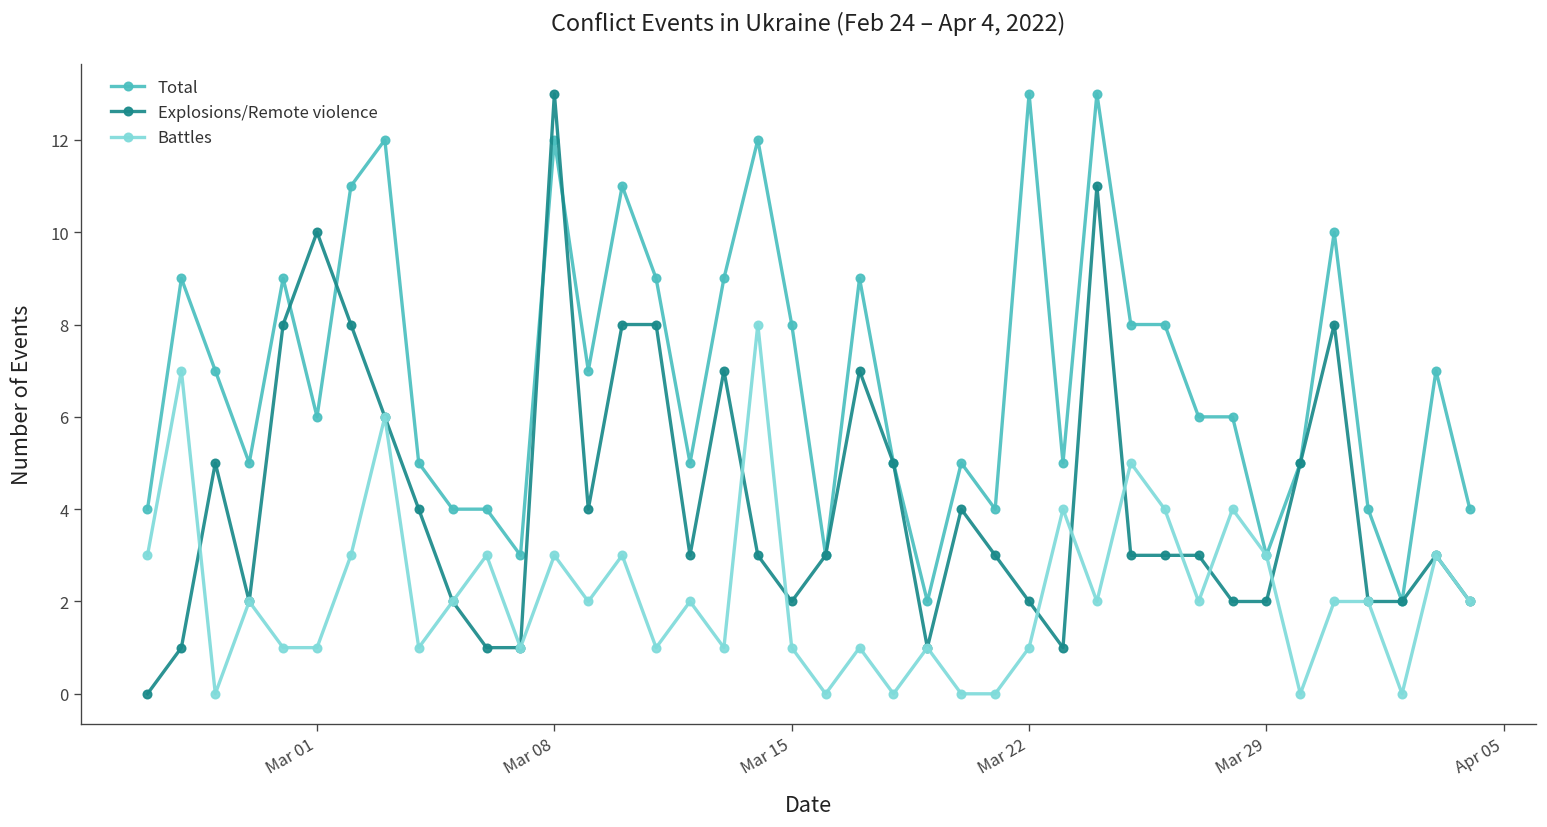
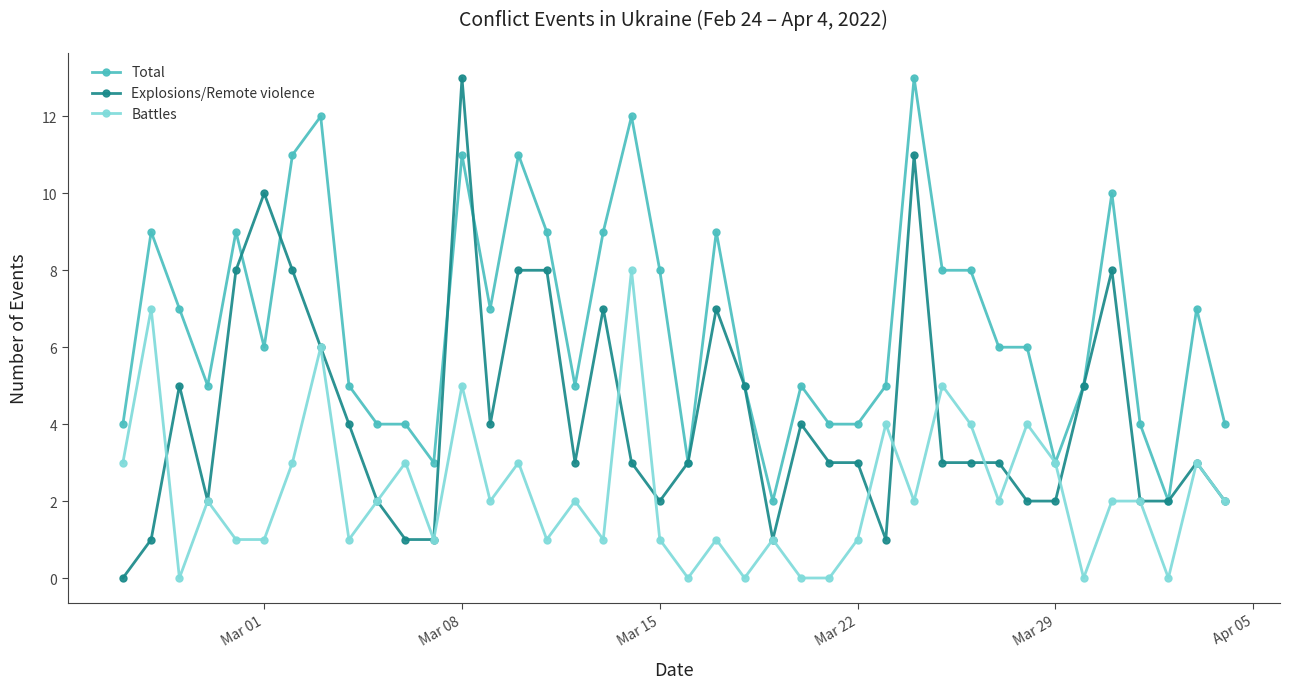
  {
    "Total": {
      "Mar 01": 6,
-     "Mar 08": 12,
+     "Mar 08": 11,
      "Mar 15": 8,
-     "Mar 22": 13
+     "Mar 22": 4
    },
    "Explosions/Remote violence": {
      "Mar 01": 10,
      "Mar 08": 13,
      "Mar 15": 2,
-     "Mar 22": 2,
+     "Mar 22": 3,
      "Mar 29": 2
    },
    "Battles": {
      "Mar 01": 1,
-     "Mar 08": 3,
+     "Mar 08": 5,
      "Mar 15": 1,
      "Mar 22": 1
    }
  }
